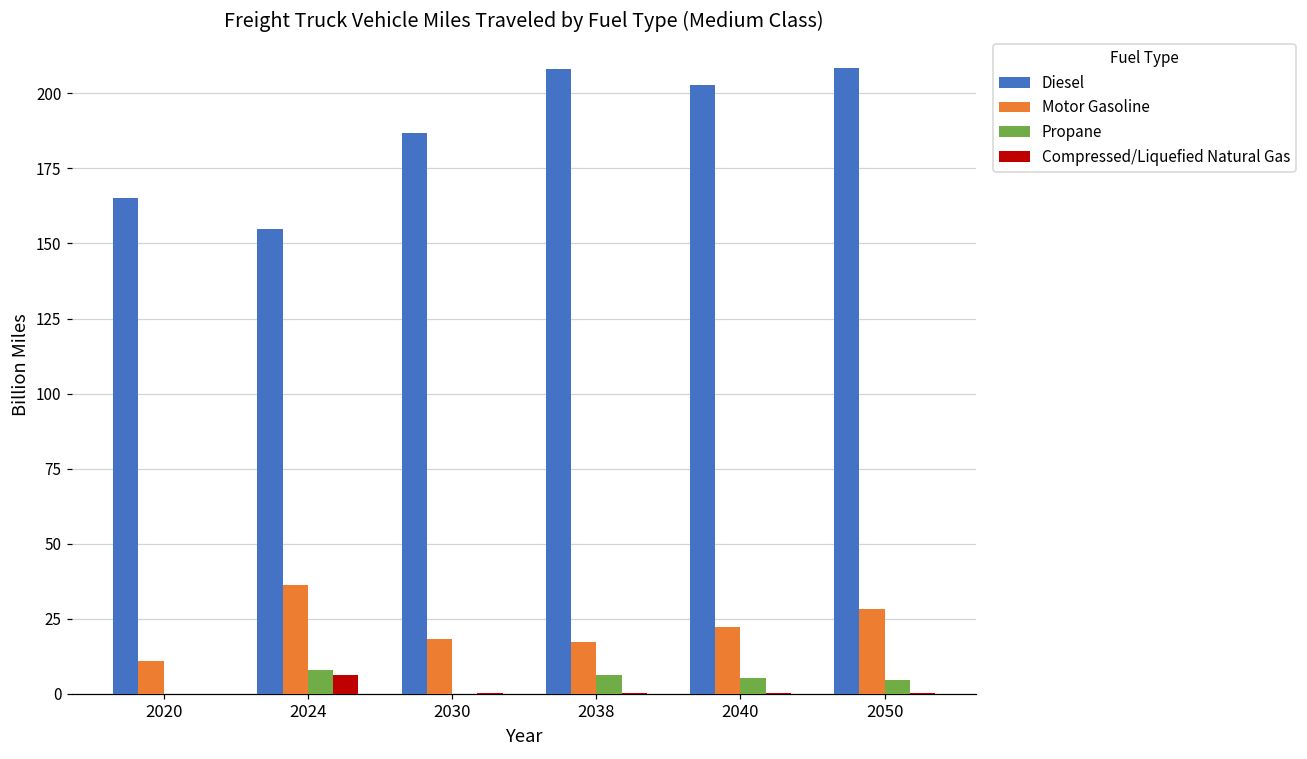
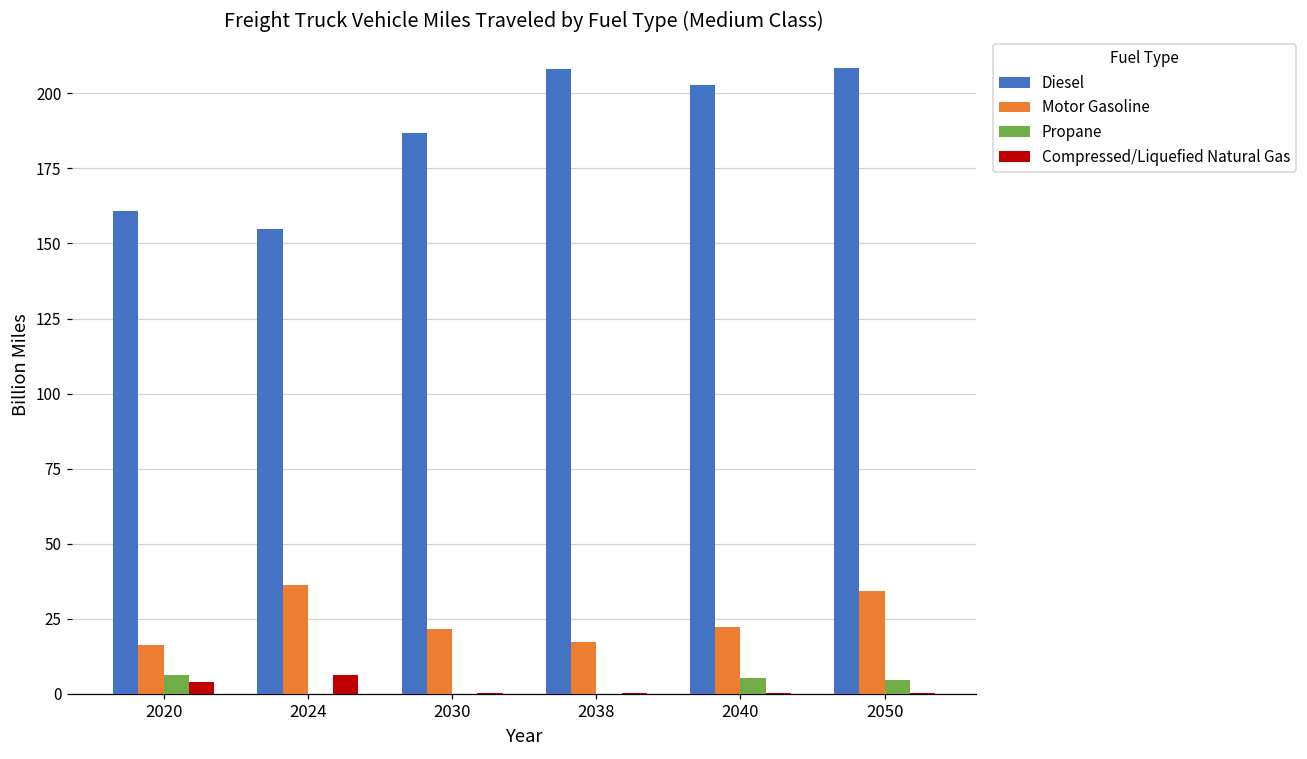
  {
    "Diesel": {
-     "2020": 165,
+     "2020": 161,
      "2024": 155,
      "2030": 187,
      "2038": 208,
      "2040": 203,
      "2050": 209
    },
    "Motor Gasoline": {
-     "2020": 11,
+     "2020": 16,
      "2024": 36,
-     "2030": 18,
+     "2030": 22,
      "2038": 17,
      "2040": 22,
-     "2050": 28
+     "2050": 34
    },
    "Propane": {
-     "2020": 0,
-     "2024": 8,
-     "2038": 6,
+     "2020": 6,
+     "2024": 0,
+     "2038": 0,
      "2040": 5,
      "2050": 5
    },
    "Compressed/Liquefied Natural Gas": {
-     "2020": 0,
+     "2020": 4,
      "2024": 6
    }
  }
